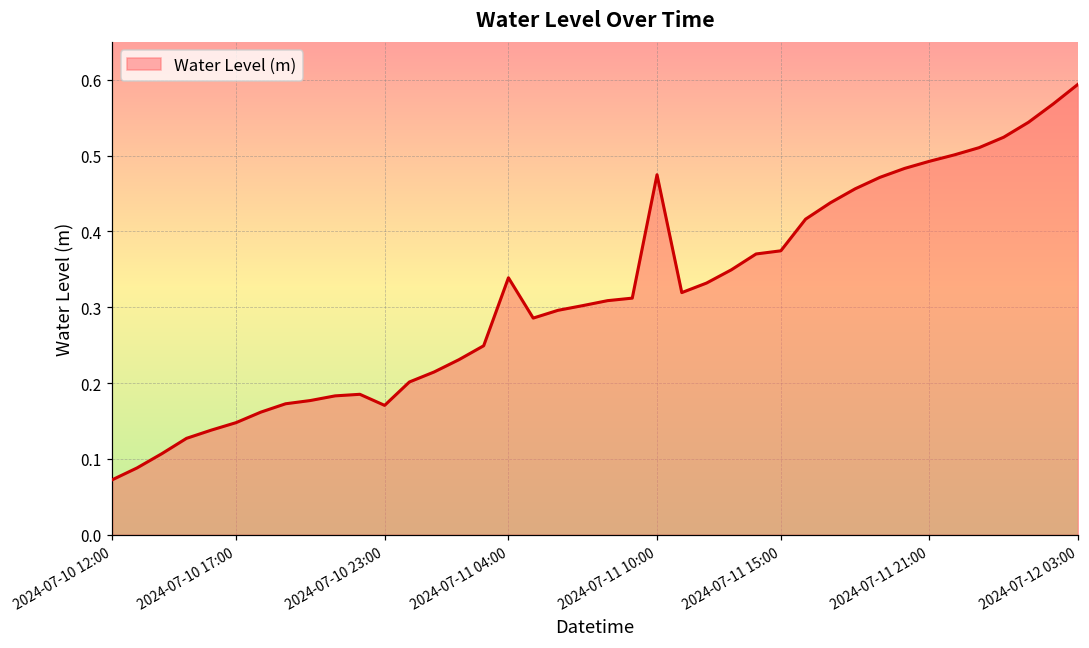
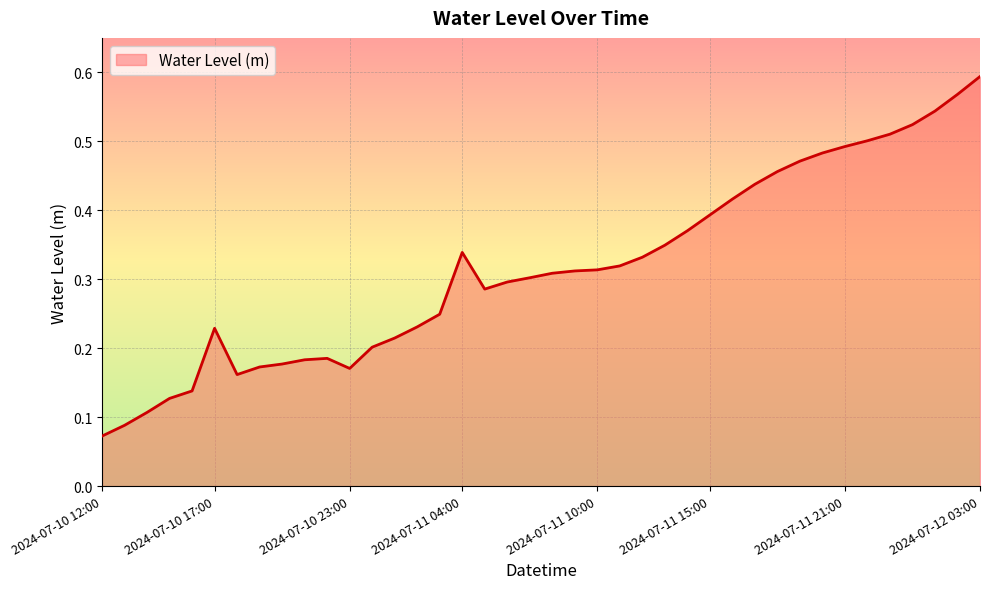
  {
    "2024-07-10 12:00": 0.07,
-   "2024-07-10 17:00": 0.15,
+   "2024-07-10 17:00": 0.23,
    "2024-07-10 23:00": 0.17,
    "2024-07-11 04:00": 0.34,
-   "2024-07-11 10:00": 0.47,
-   "2024-07-11 15:00": 0.37,
+   "2024-07-11 10:00": 0.31,
+   "2024-07-11 15:00": 0.39,
    "2024-07-11 21:00": 0.49,
    "2024-07-12 03:00": 0.59
  }
